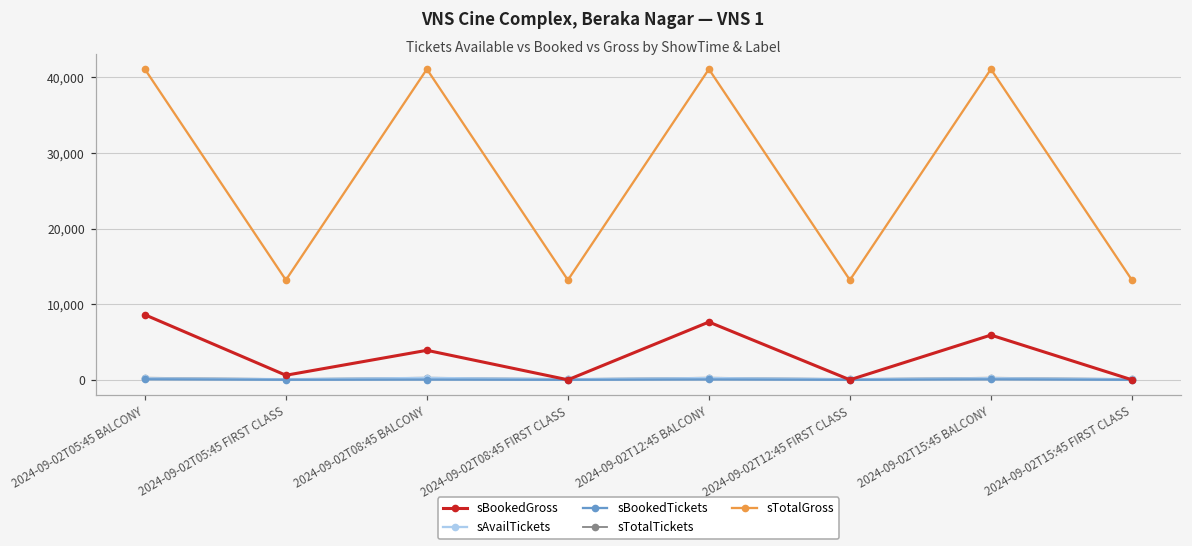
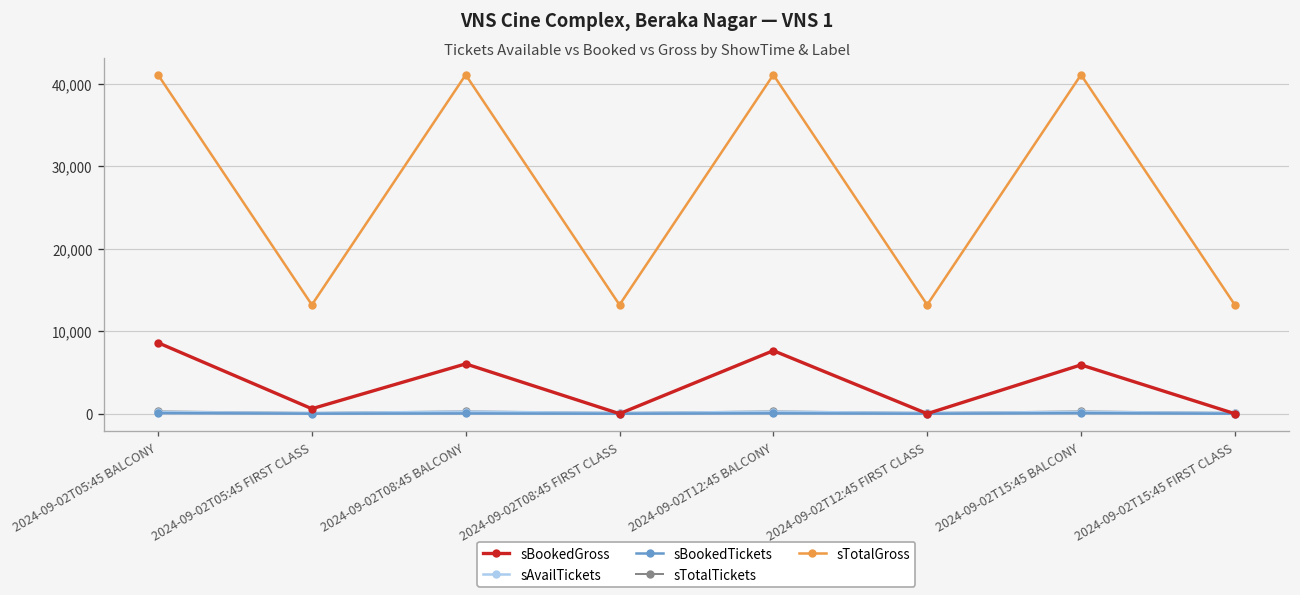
  {
    "sBookedGross": {
      "2024-09-02T05:45 BALCONY": "9,000",
      "2024-09-02T05:45 FIRST CLASS": "1,000",
-     "2024-09-02T08:45 BALCONY": "4,000",
+     "2024-09-02T08:45 BALCONY": "6,000",
      "2024-09-02T12:45 BALCONY": "8,000",
      "2024-09-02T15:45 BALCONY": "6,000"
    },
    "sTotalGross": {
      "2024-09-02T05:45 BALCONY": "41,000",
      "2024-09-02T05:45 FIRST CLASS": "13,000",
      "2024-09-02T08:45 BALCONY": "41,000",
      "2024-09-02T08:45 FIRST CLASS": "13,000",
      "2024-09-02T12:45 BALCONY": "41,000",
      "2024-09-02T12:45 FIRST CLASS": "13,000",
      "2024-09-02T15:45 BALCONY": "41,000",
      "2024-09-02T15:45 FIRST CLASS": "13,000"
    }
  }
